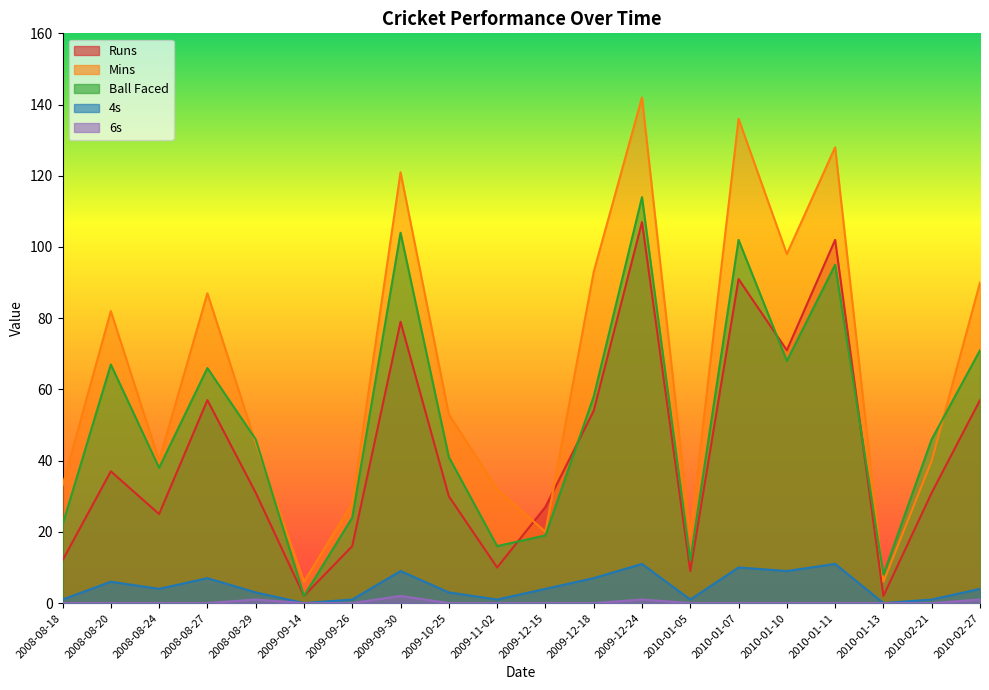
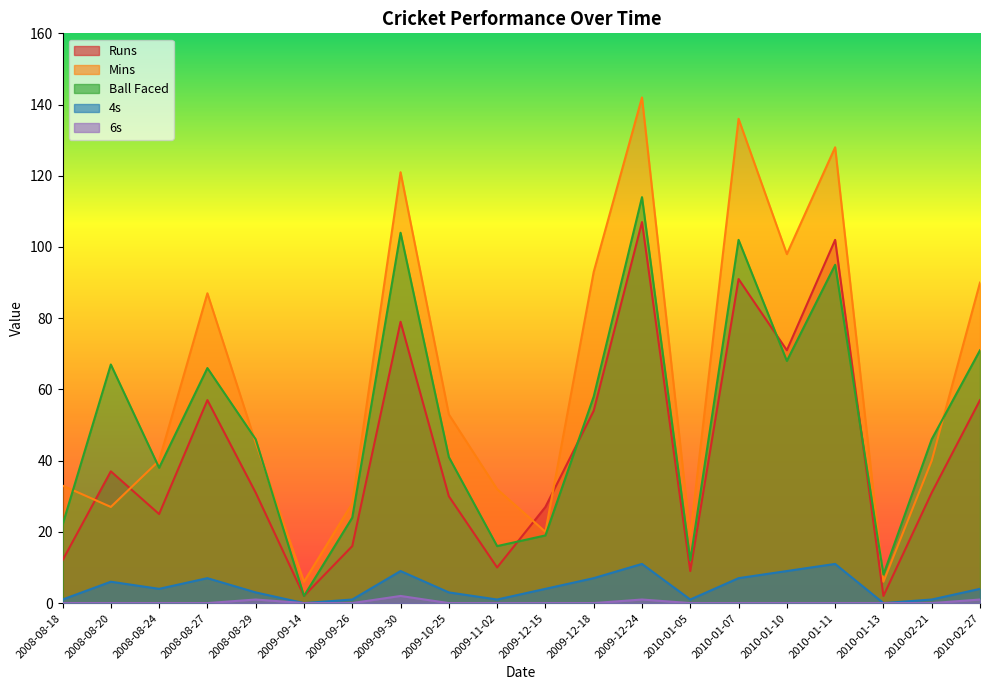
  {
    "Runs": {
      "2008-08-18": 12,
      "2008-08-20": 37,
      "2008-08-24": 25,
      "2008-08-27": 57,
      "2008-08-29": 31,
      "2009-09-26": 16,
      "2009-09-30": 79,
      "2009-10-25": 30,
      "2009-11-02": 10,
      "2009-12-15": 27,
      "2009-12-18": 54,
      "2009-12-24": 107,
      "2010-01-05": 9,
      "2010-01-07": 91,
      "2010-01-10": 71,
      "2010-01-11": 102,
      "2010-01-13": 2,
      "2010-02-21": 31,
      "2010-02-27": 57
    },
    "Mins": {
      "2008-08-18": 33,
-     "2008-08-20": 82,
+     "2008-08-20": 27,
      "2008-08-24": 40,
      "2008-08-27": 87,
      "2008-08-29": 45,
      "2009-09-14": 6,
      "2009-09-26": 28,
      "2009-09-30": 121,
      "2009-10-25": 53,
      "2009-11-02": 32,
      "2009-12-15": 20,
      "2009-12-18": 93,
      "2009-12-24": 142,
      "2010-01-05": 19,
      "2010-01-07": 136,
      "2010-01-10": 98,
      "2010-01-11": 128,
      "2010-01-13": 6,
      "2010-02-21": 40,
      "2010-02-27": 90
    },
    "Ball Faced": {
      "2008-08-18": 22,
      "2008-08-20": 67,
      "2008-08-24": 38,
      "2008-08-27": 66,
      "2008-08-29": 46,
      "2009-09-26": 24,
      "2009-09-30": 104,
      "2009-10-25": 41,
      "2009-11-02": 16,
      "2009-12-15": 19,
      "2009-12-18": 58,
      "2009-12-24": 114,
      "2010-01-05": 12,
      "2010-01-07": 102,
      "2010-01-10": 68,
      "2010-01-11": 95,
      "2010-01-13": 8,
      "2010-02-21": 46,
      "2010-02-27": 71
    },
    "4s": {
      "2008-08-18": 1,
      "2008-08-20": 6,
      "2008-08-24": 4,
      "2008-08-27": 7,
      "2008-08-29": 3,
      "2009-09-26": 1,
      "2009-09-30": 9,
      "2009-10-25": 3,
      "2009-11-02": 1,
      "2009-12-15": 4,
      "2009-12-18": 7,
      "2009-12-24": 11,
      "2010-01-05": 1,
-     "2010-01-07": 10,
+     "2010-01-07": 7,
      "2010-01-10": 9,
      "2010-01-11": 11,
      "2010-02-21": 1,
      "2010-02-27": 4
    },
    "6s": {
      "2008-08-18": 0,
      "2008-08-20": 0,
      "2008-08-24": 0,
      "2008-08-27": 0,
      "2008-08-29": 1,
      "2009-09-26": 0,
      "2009-09-30": 2,
      "2009-10-25": 0,
      "2009-11-02": 0,
      "2009-12-15": 0,
      "2009-12-18": 0,
      "2009-12-24": 1,
      "2010-01-05": 0,
      "2010-01-07": 0,
      "2010-01-10": 0,
      "2010-01-11": 0,
      "2010-02-21": 0,
      "2010-02-27": 1
    }
  }
